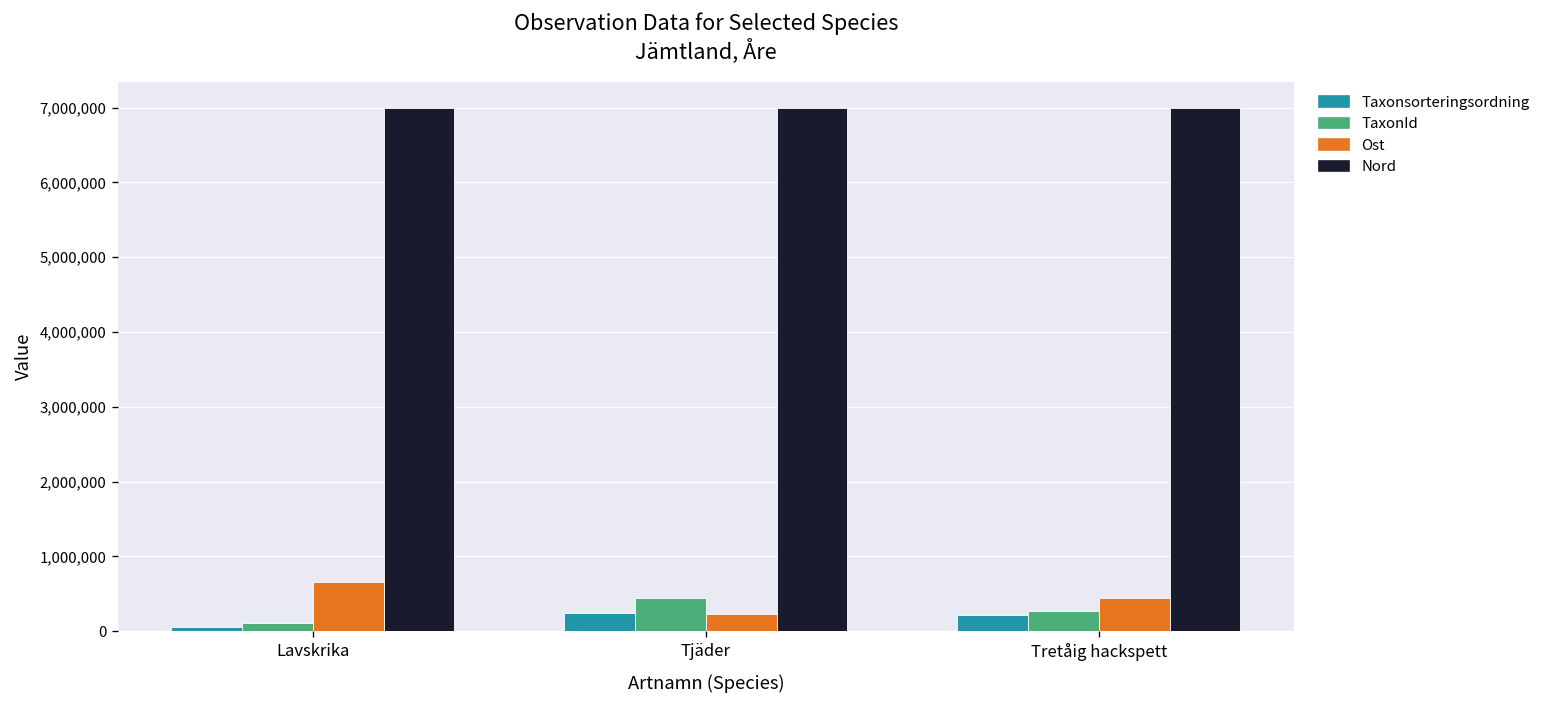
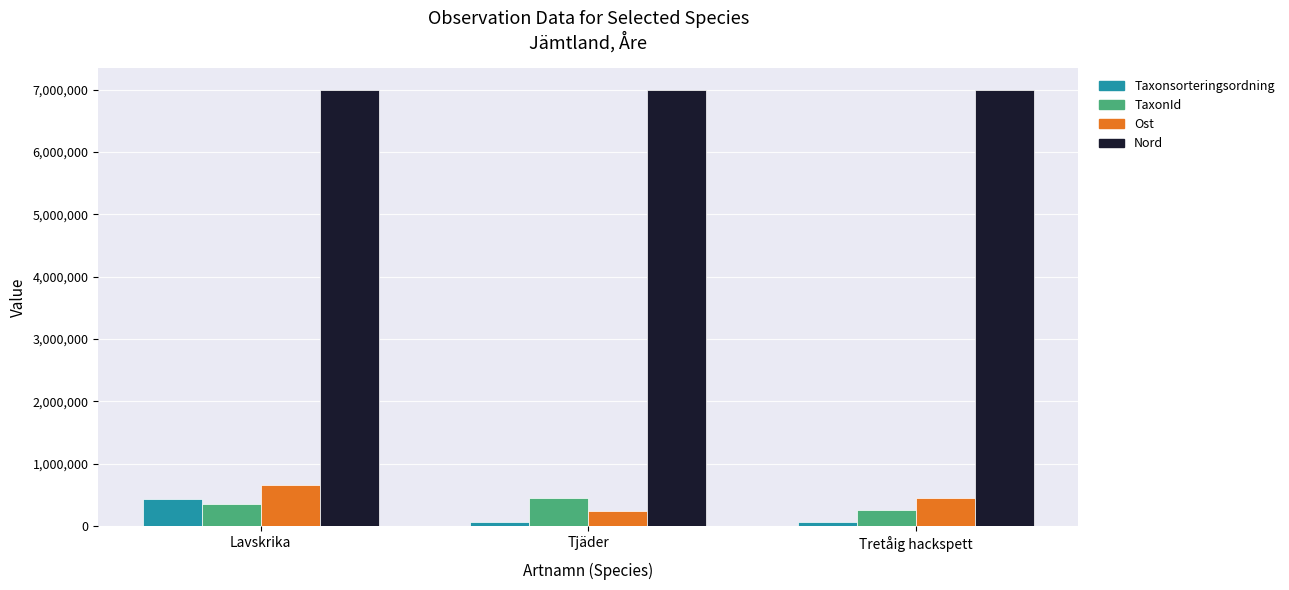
  {
    "Taxonsorteringsordning": {
-     "Lavskrika": "100,000",
-     "Tjäder": "200,000",
-     "Tretåig hackspett": "200,000"
+     "Lavskrika": "400,000",
+     "Tjäder": "100,000",
+     "Tretåig hackspett": "100,000"
    },
    "TaxonId": {
-     "Lavskrika": "100,000",
+     "Lavskrika": "300,000",
      "Tjäder": "400,000",
      "Tretåig hackspett": "300,000"
    },
    "Ost": {
      "Lavskrika": "700,000",
      "Tjäder": "200,000",
      "Tretåig hackspett": "400,000"
    },
    "Nord": {
      "Lavskrika": "7,000,000",
      "Tjäder": "7,000,000",
      "Tretåig hackspett": "7,000,000"
    }
  }
